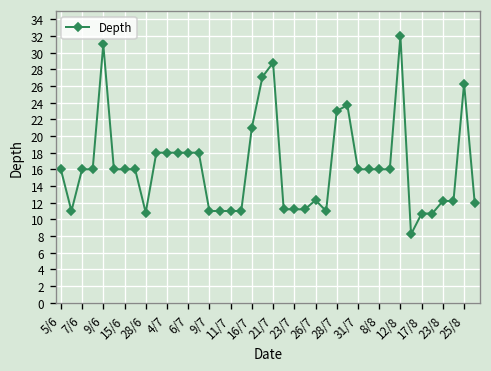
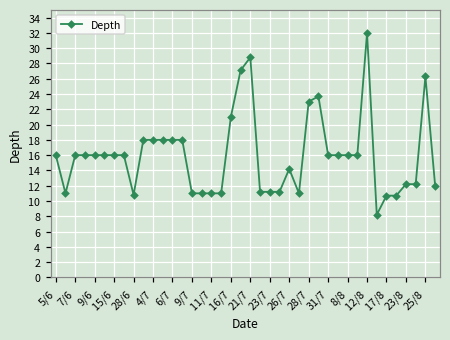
  {
    "5/6": 16,
    "7/6": 16,
-   "9/6": 31,
+   "9/6": 16,
    "15/6": 16,
    "28/6": 11,
    "4/7": 18,
    "6/7": 18,
    "9/7": 11,
    "11/7": 11,
    "16/7": 21,
    "21/7": 29,
    "23/7": 11,
-   "26/7": 12,
+   "26/7": 14,
    "28/7": 23,
    "31/7": 16,
    "8/8": 16,
    "12/8": 32,
    "17/8": 11,
    "23/8": 12,
    "25/8": 26
  }
